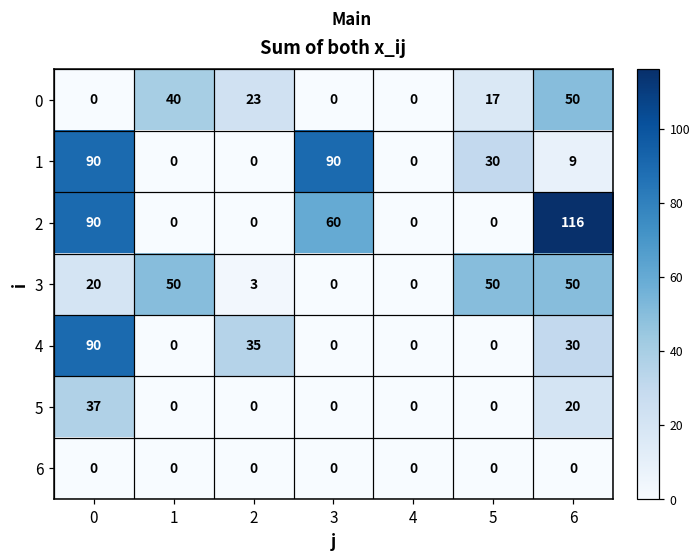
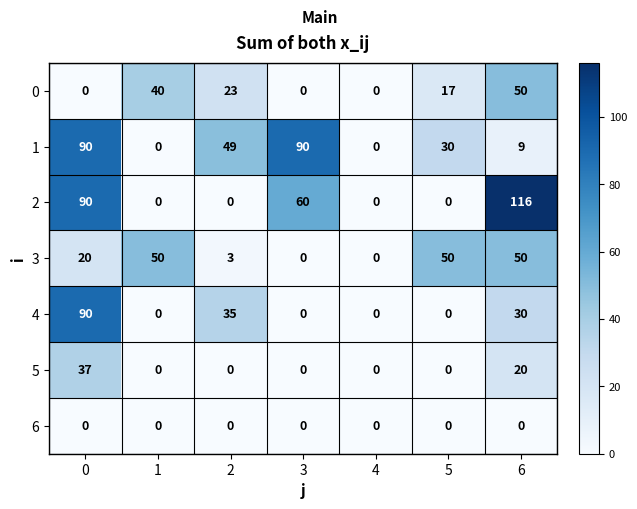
  {
    "0": {
      "0": 0,
      "1": 40,
      "2": 23,
      "3": 0,
      "4": 0,
      "5": 17,
      "6": 50
    },
    "1": {
      "0": 90,
      "1": 0,
-     "2": 0,
+     "2": 49,
      "3": 90,
      "4": 0,
      "5": 30,
      "6": 9
    },
    "2": {
      "0": 90,
      "1": 0,
      "2": 0,
      "3": 60,
      "4": 0,
      "5": 0,
      "6": 116
    },
    "3": {
      "0": 20,
      "1": 50,
      "2": 3,
      "3": 0,
      "4": 0,
      "5": 50,
      "6": 50
    },
    "4": {
      "0": 90,
      "1": 0,
      "2": 35,
      "3": 0,
      "4": 0,
      "5": 0,
      "6": 30
    },
    "5": {
      "0": 37,
      "1": 0,
      "2": 0,
      "3": 0,
      "4": 0,
      "5": 0,
      "6": 20
    },
    "6": {
      "0": 0,
      "1": 0,
      "2": 0,
      "3": 0,
      "4": 0,
      "5": 0,
      "6": 0
    }
  }
